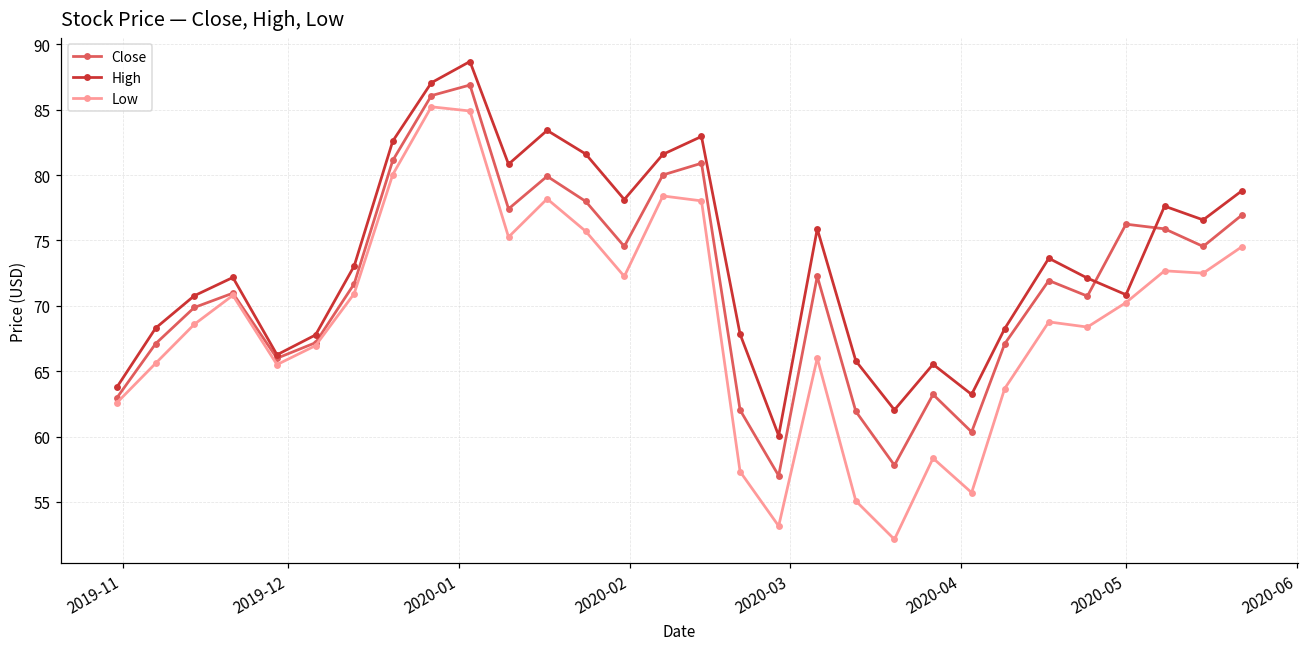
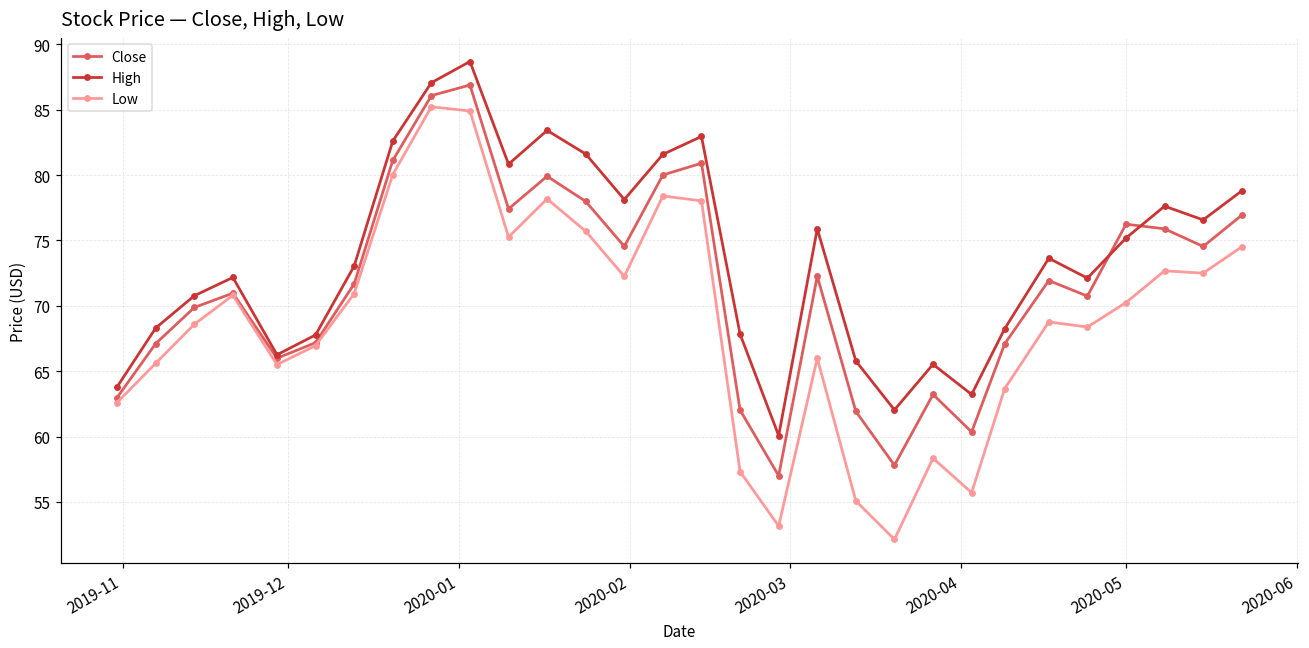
  {
    "Close": {
      "2020-05": 76.2
    },
    "High": {
-     "2020-05": 70.8
+     "2020-05": 75.2
    },
    "Low": {
      "2020-05": 70.2
    }
  }
